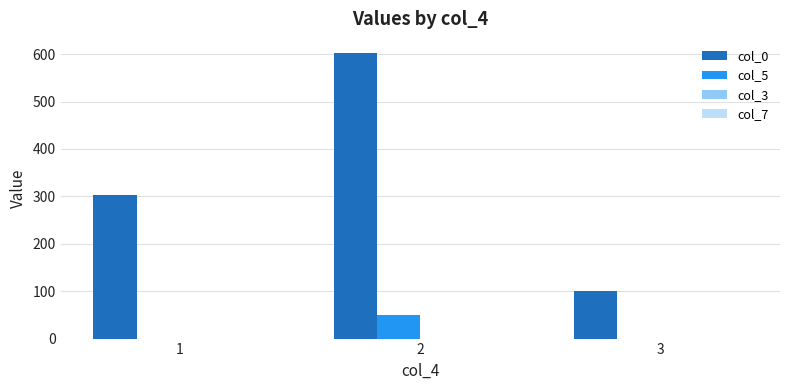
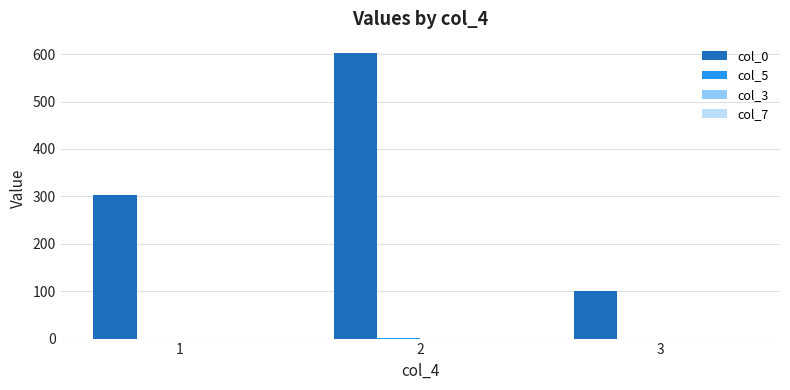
  {
    "col_0": {
      "1": 300,
      "2": 600,
      "3": 100
    },
    "col_5": {
      "1": 0,
-     "2": 50,
+     "2": 0,
      "3": 0
    }
  }
